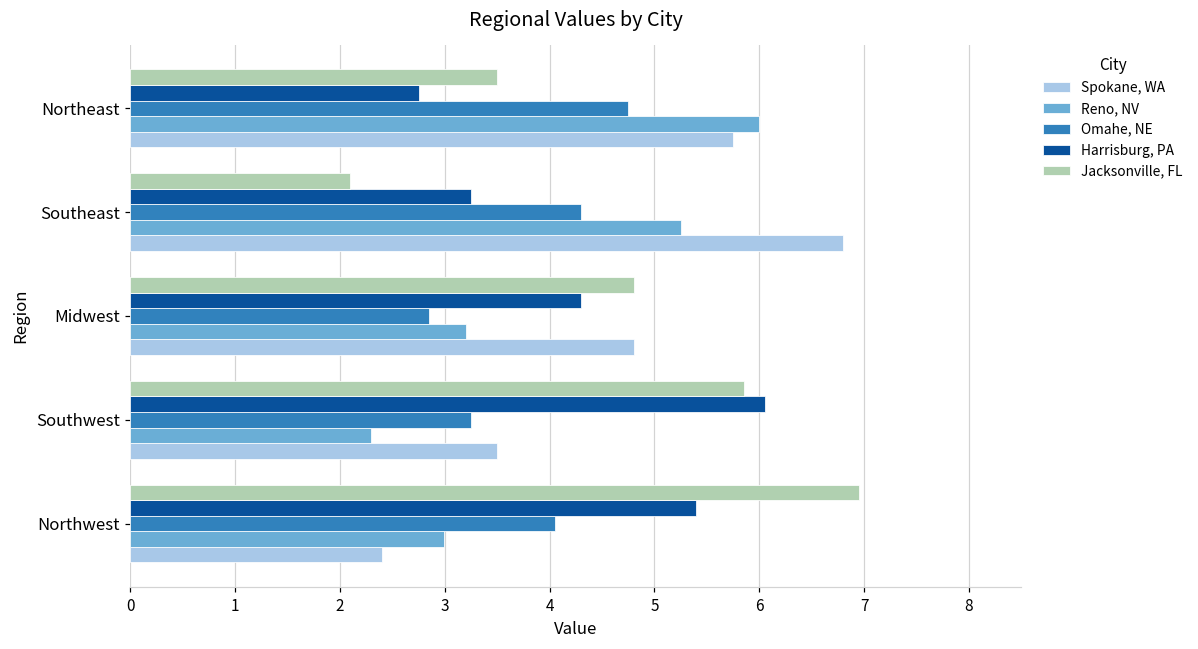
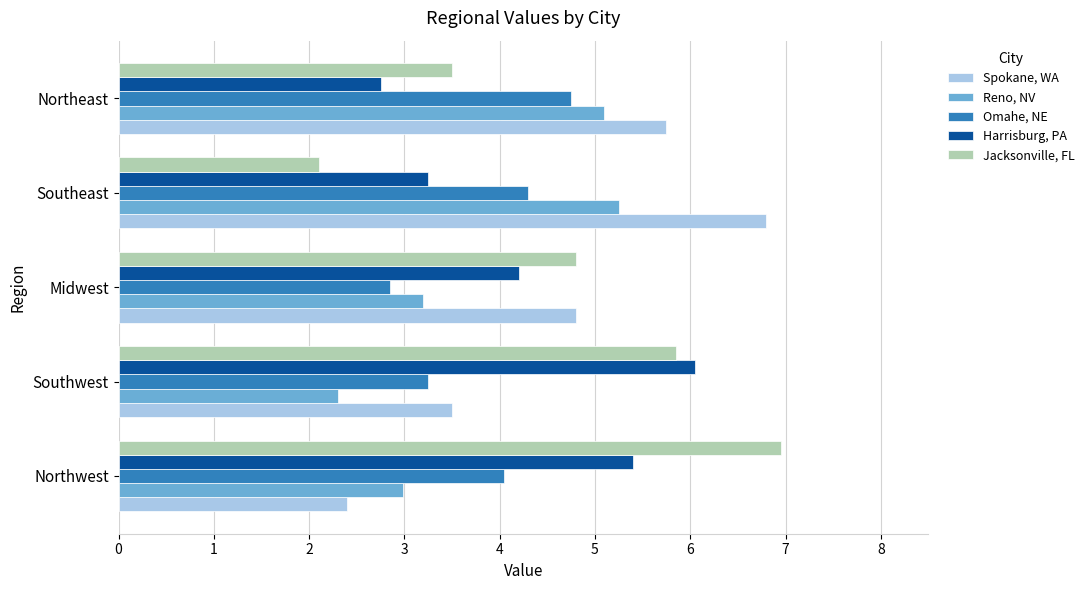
  {
    "Reno, NV": {
-     "Northeast": 6.0,
+     "Northeast": 5.1,
      "Southeast": 5.3,
      "Midwest": 3.2,
      "Southwest": 2.3,
      "Northwest": 3.0
    },
    "Omahe, NE": {
      "Northeast": 4.8,
      "Southeast": 4.3,
      "Midwest": 2.9,
      "Southwest": 3.3,
      "Northwest": 4.1
    },
    "Harrisburg, PA": {
      "Northeast": 2.8,
      "Southeast": 3.3,
-     "Midwest": 4.3,
+     "Midwest": 4.2,
      "Southwest": 6.1,
      "Northwest": 5.4
    }
  }
